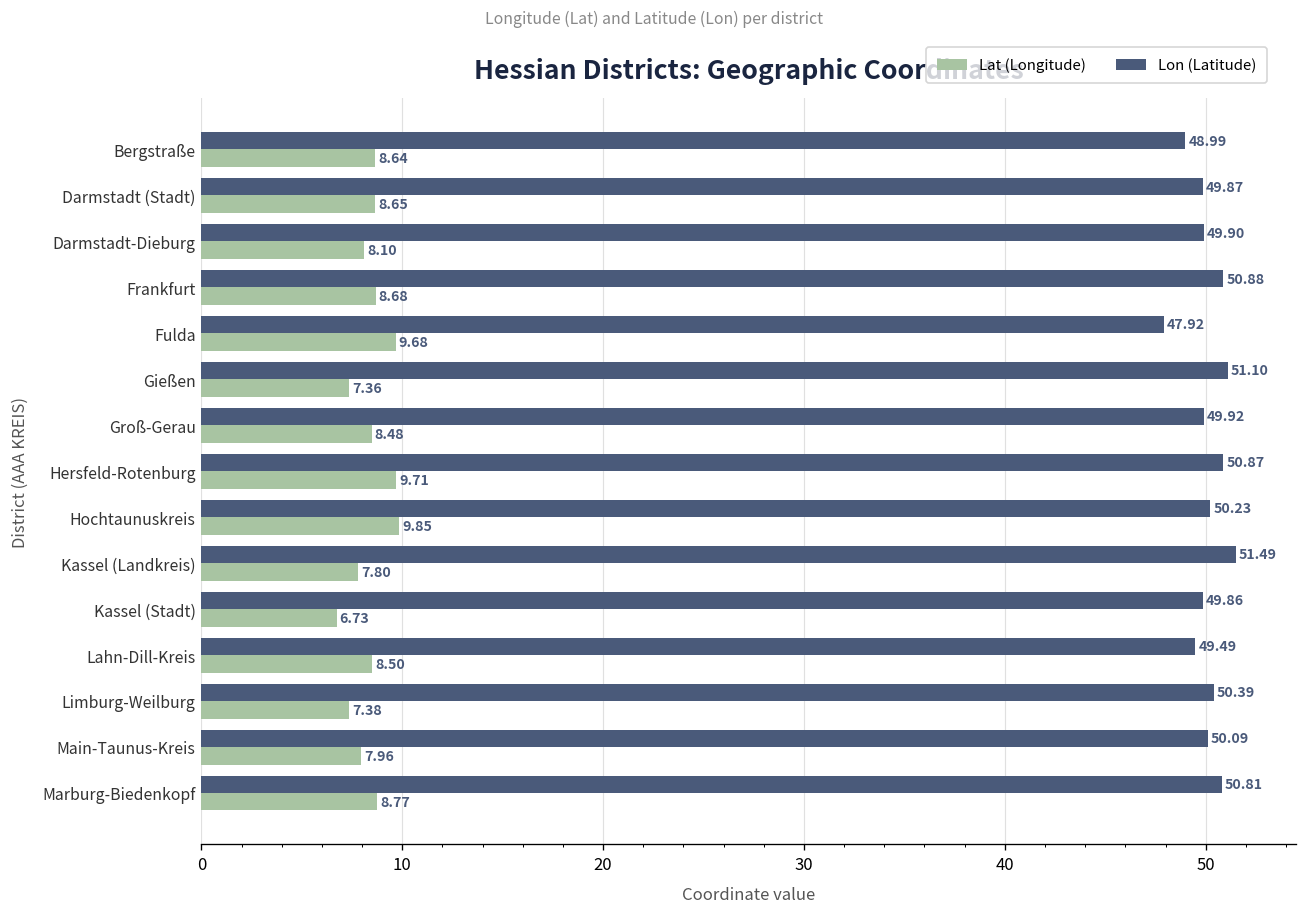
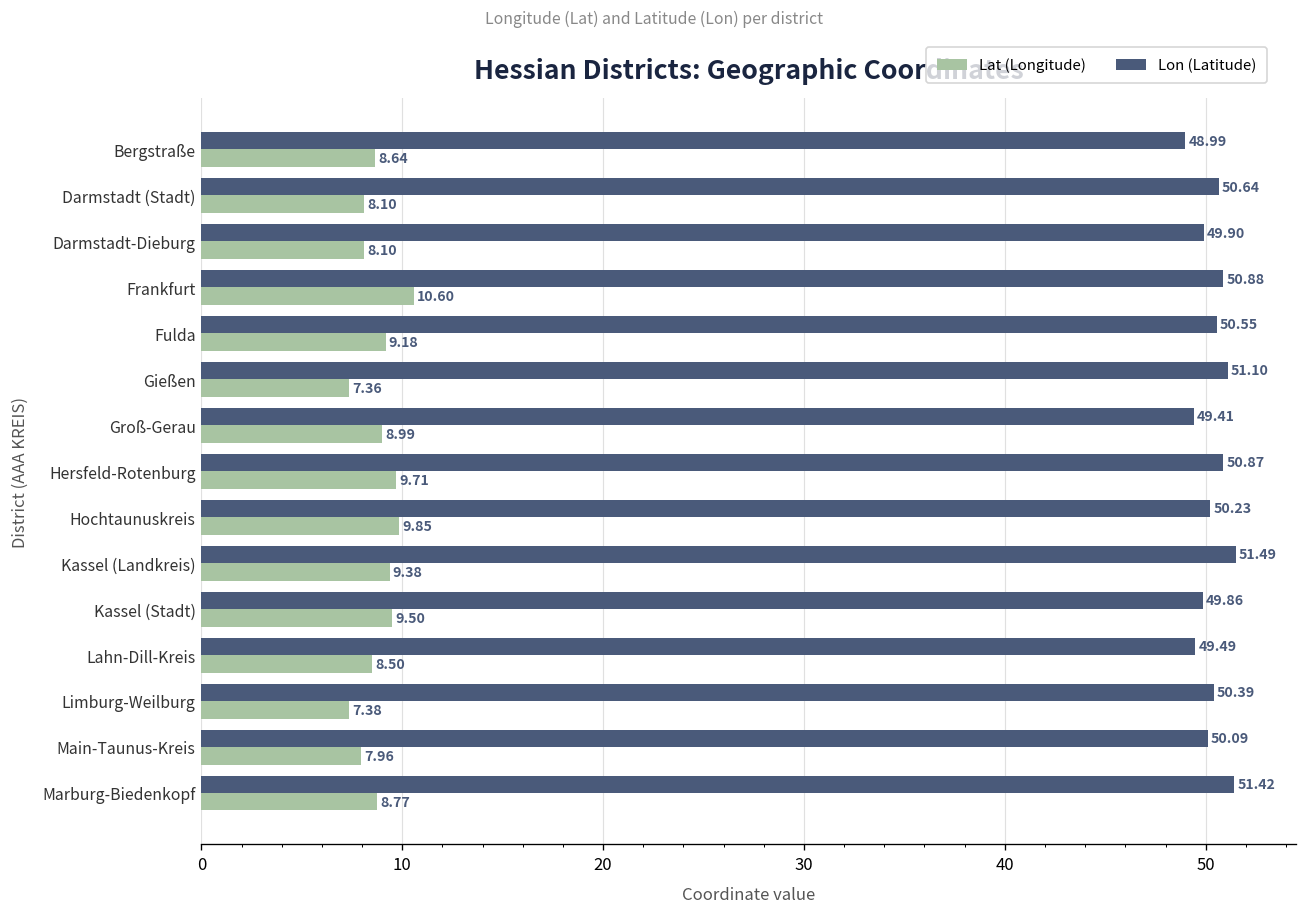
  {
    "Lat (Longitude)": {
      "Bergstraße": 8.64,
-     "Darmstadt (Stadt)": 8.65,
+     "Darmstadt (Stadt)": 8.10,
      "Darmstadt-Dieburg": 8.10,
-     "Frankfurt": 8.68,
-     "Fulda": 9.68,
+     "Frankfurt": 10.60,
+     "Fulda": 9.18,
      "Gießen": 7.36,
-     "Groß-Gerau": 8.48,
+     "Groß-Gerau": 8.99,
      "Hersfeld-Rotenburg": 9.71,
      "Hochtaunuskreis": 9.85,
-     "Kassel (Landkreis)": 7.80,
-     "Kassel (Stadt)": 6.73,
+     "Kassel (Landkreis)": 9.38,
+     "Kassel (Stadt)": 9.50,
      "Lahn-Dill-Kreis": 8.50,
      "Limburg-Weilburg": 7.38,
      "Main-Taunus-Kreis": 7.96,
      "Marburg-Biedenkopf": 8.77
    },
    "Lon (Latitude)": {
      "Bergstraße": 48.99,
-     "Darmstadt (Stadt)": 49.87,
+     "Darmstadt (Stadt)": 50.64,
      "Darmstadt-Dieburg": 49.90,
      "Frankfurt": 50.88,
-     "Fulda": 47.92,
+     "Fulda": 50.55,
      "Gießen": 51.10,
-     "Groß-Gerau": 49.92,
+     "Groß-Gerau": 49.41,
      "Hersfeld-Rotenburg": 50.87,
      "Hochtaunuskreis": 50.23,
      "Kassel (Landkreis)": 51.49,
      "Kassel (Stadt)": 49.86,
      "Lahn-Dill-Kreis": 49.49,
      "Limburg-Weilburg": 50.39,
      "Main-Taunus-Kreis": 50.09,
-     "Marburg-Biedenkopf": 50.81
+     "Marburg-Biedenkopf": 51.42
    }
  }
